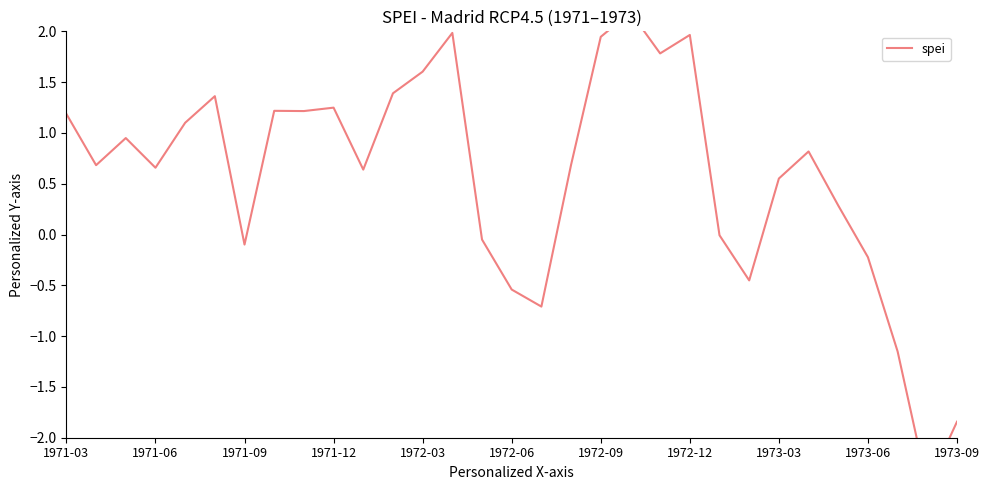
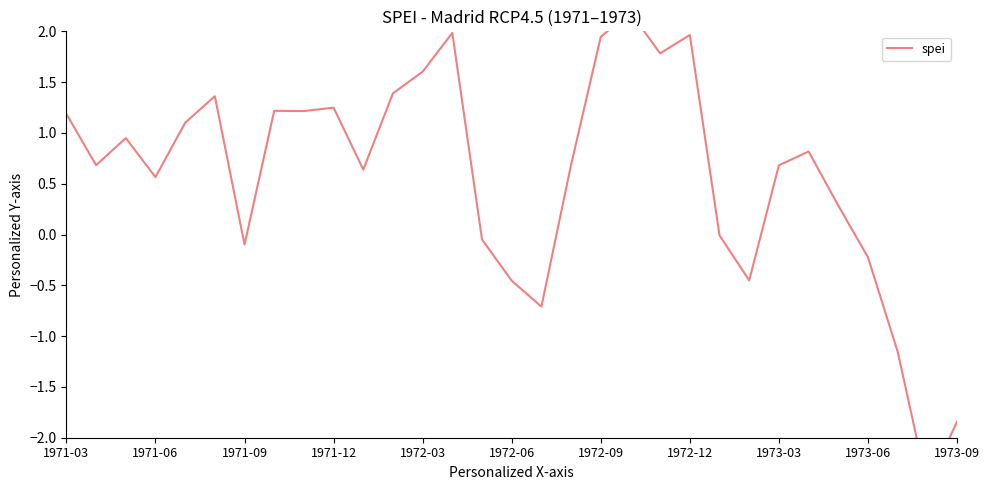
  {
    "1971-03": 1.19,
-   "1971-06": 0.66,
+   "1971-06": 0.57,
    "1971-09": -0.10,
    "1971-12": 1.25,
    "1972-03": 1.60,
-   "1972-06": -0.54,
+   "1972-06": -0.45,
    "1972-09": 1.95,
    "1972-12": 1.96,
-   "1973-03": 0.55,
+   "1973-03": 0.68,
    "1973-06": -0.22,
    "1973-09": -1.84
  }
